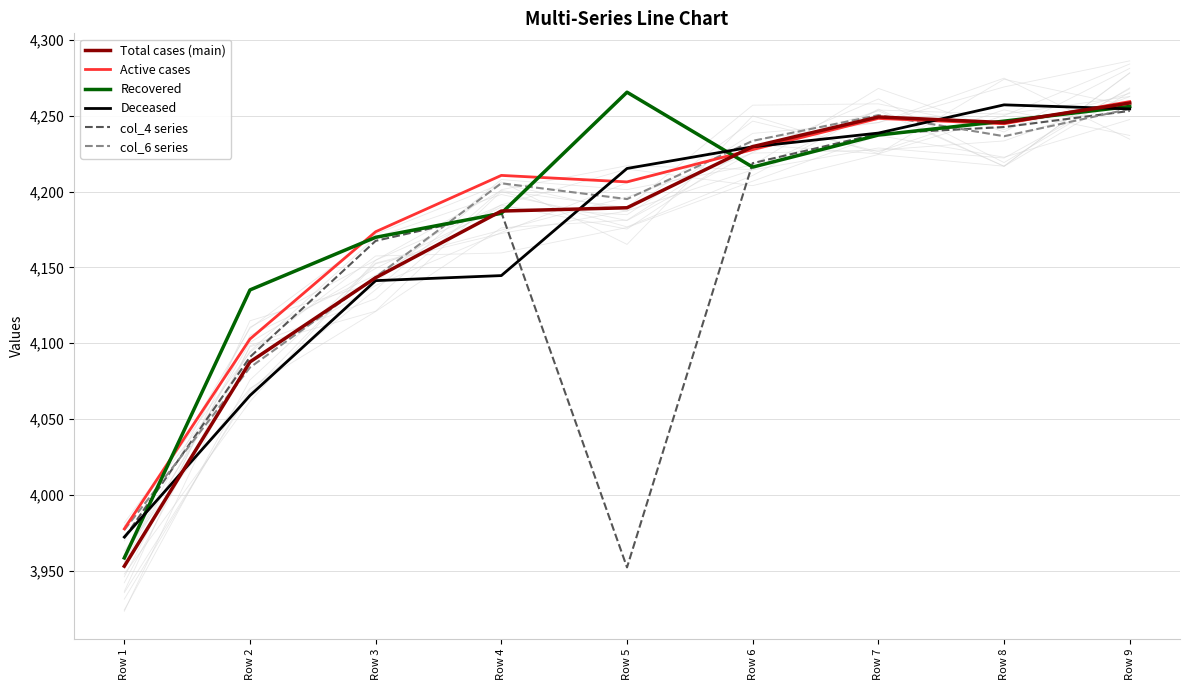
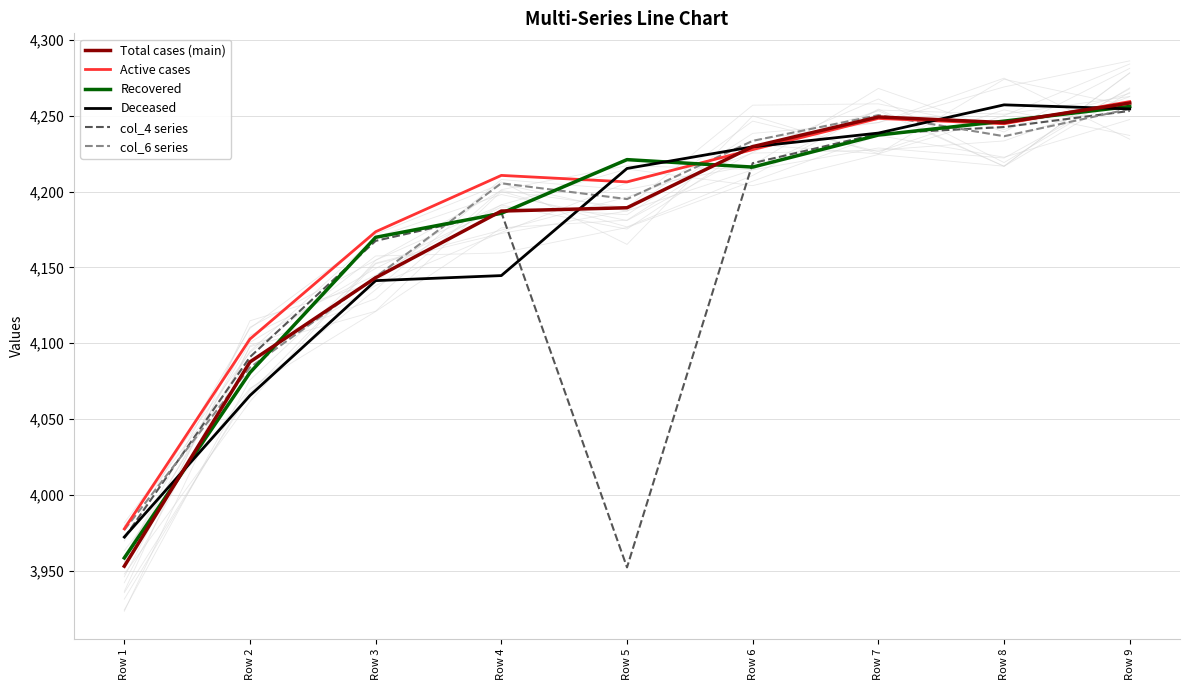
  {
    "Total cases (main)": {
      "Row 1": "3,953"
    },
    "Active cases": {
      "Row 2": "4,103",
      "Row 4": "4,211"
    },
    "Recovered": {
-     "Row 2": "4,135",
-     "Row 5": "4,266"
+     "Row 2": "4,081",
+     "Row 5": "4,221"
    },
    "Deceased": {
      "Row 2": "4,065",
      "Row 4": "4,145",
      "Row 8": "4,257"
    },
    "col_4 series": {
      "Row 2": "4,091",
      "Row 3": "4,168",
      "Row 5": "3,952"
    },
    "col_6 series": {
      "Row 2": "4,084",
      "Row 8": "4,237"
    }
  }
